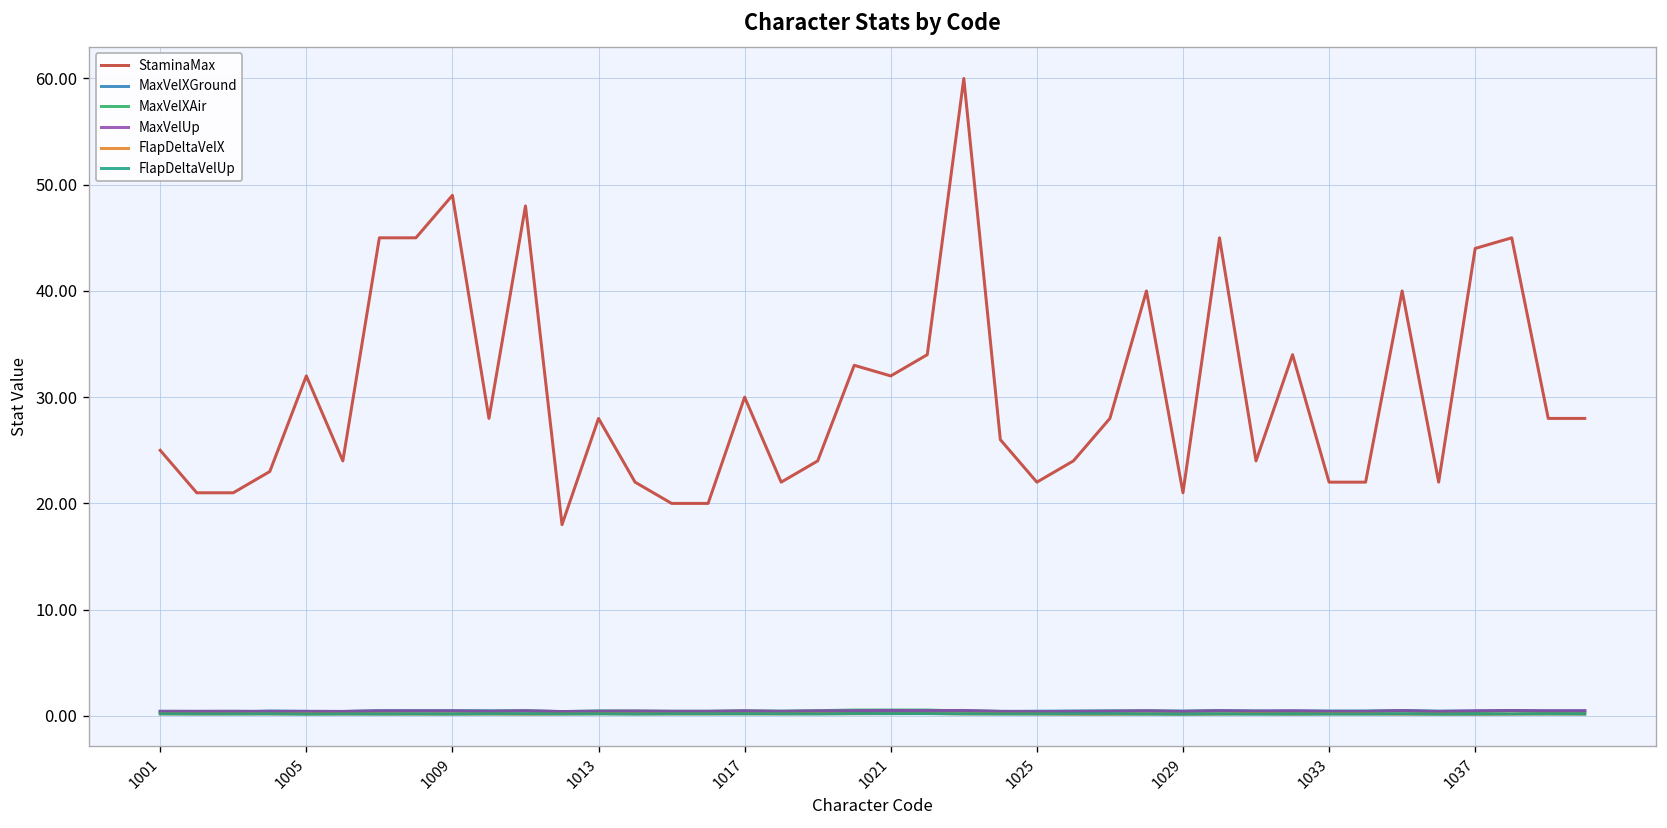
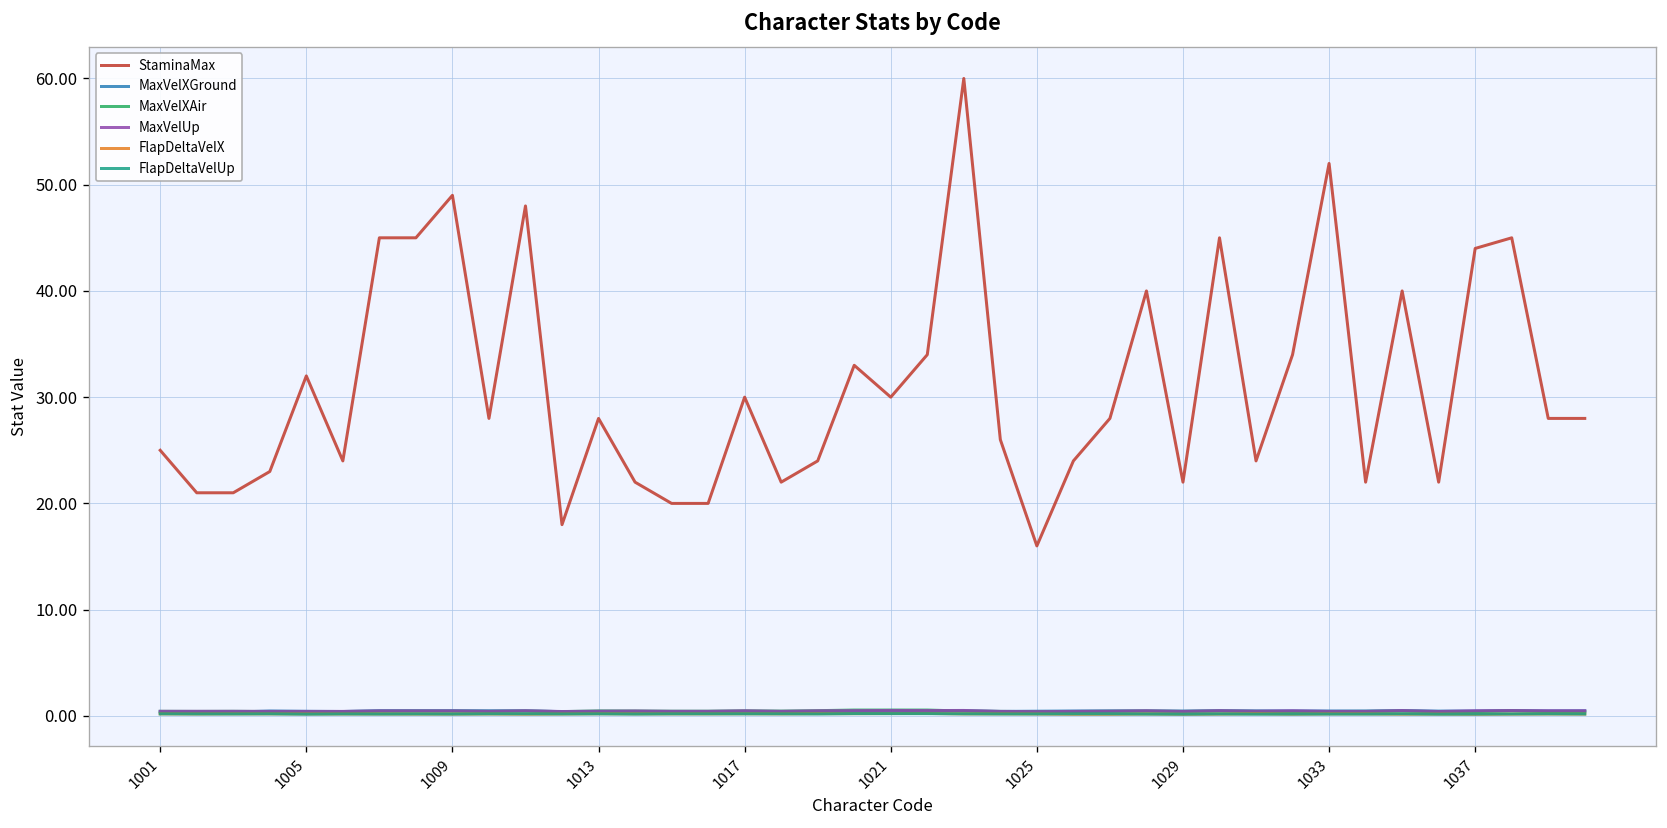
  {
    "StaminaMax": {
      "1001": 25,
      "1005": 32,
      "1009": 49,
      "1013": 28,
      "1017": 30,
-     "1021": 32,
-     "1025": 22,
-     "1029": 21,
-     "1033": 22,
+     "1021": 30,
+     "1025": 16,
+     "1029": 22,
+     "1033": 52,
      "1037": 44
    }
  }
